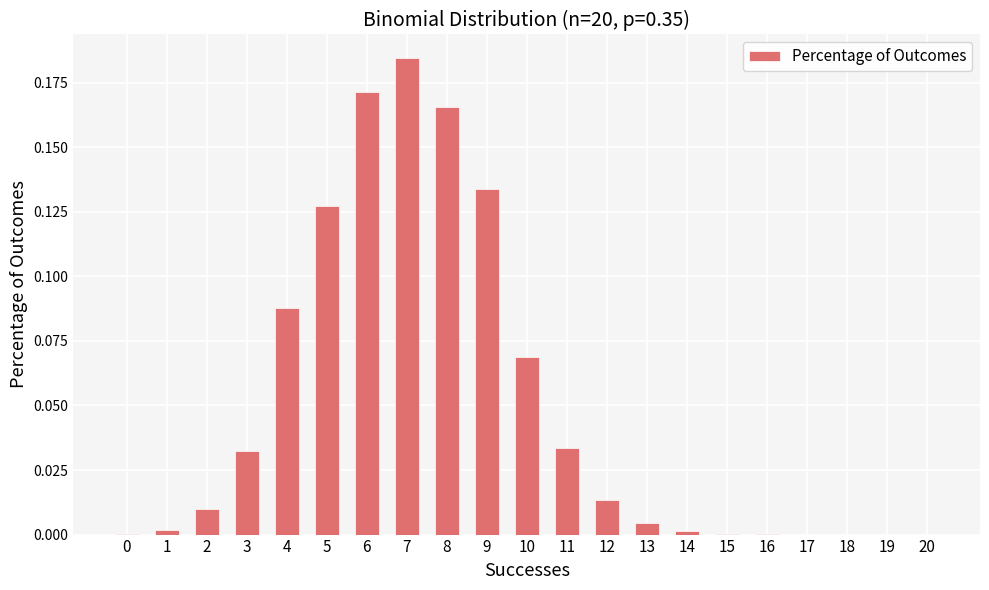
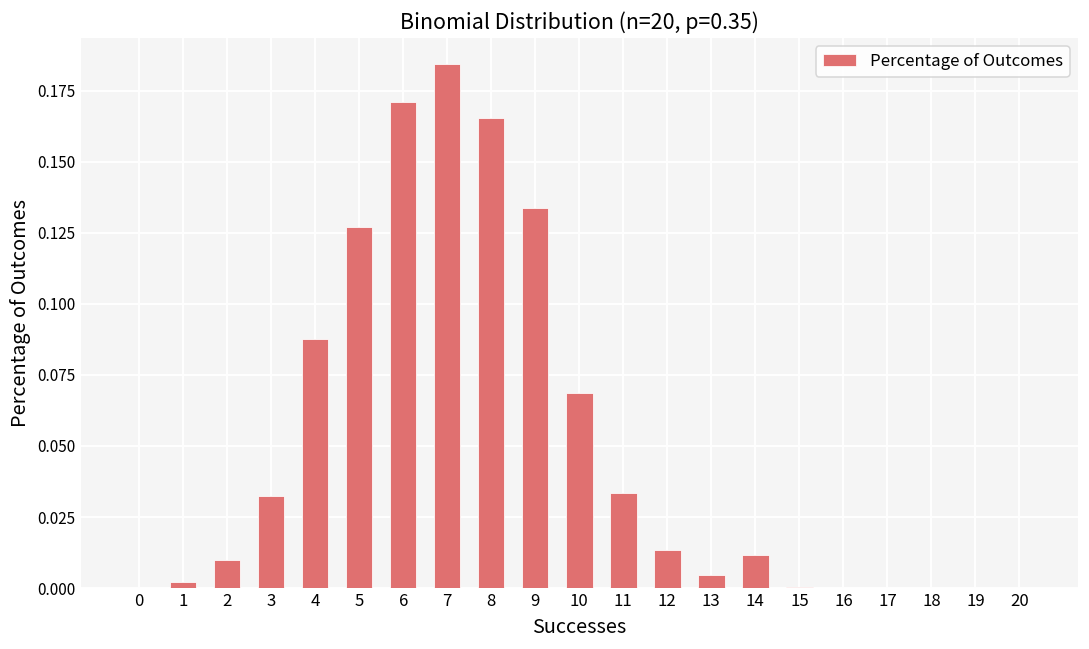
  {
    "1": 0.002,
    "2": 0.010,
    "3": 0.032,
    "4": 0.088,
    "5": 0.127,
    "6": 0.171,
    "7": 0.184,
    "8": 0.165,
    "9": 0.134,
    "10": 0.069,
    "11": 0.034,
    "12": 0.014,
    "13": 0.004,
-   "14": 0.001
+   "14": 0.012
  }
